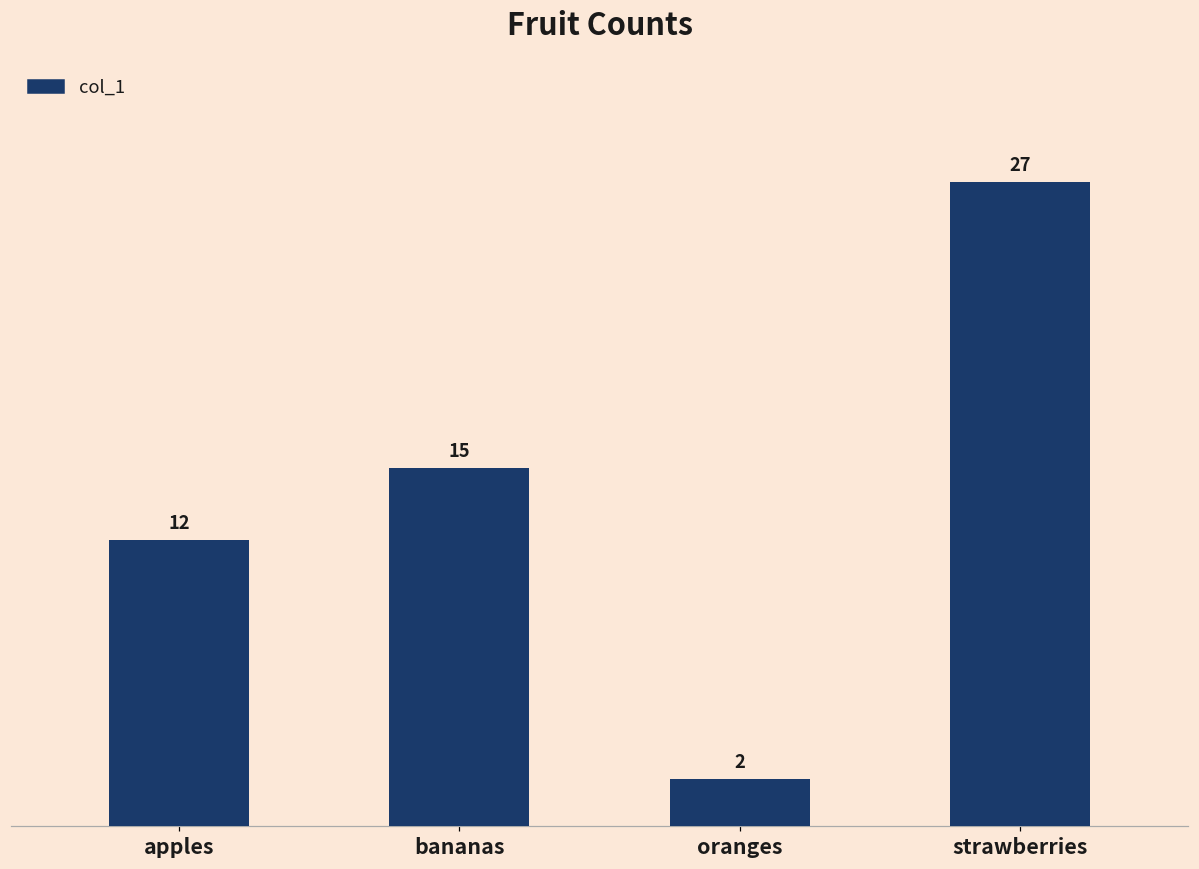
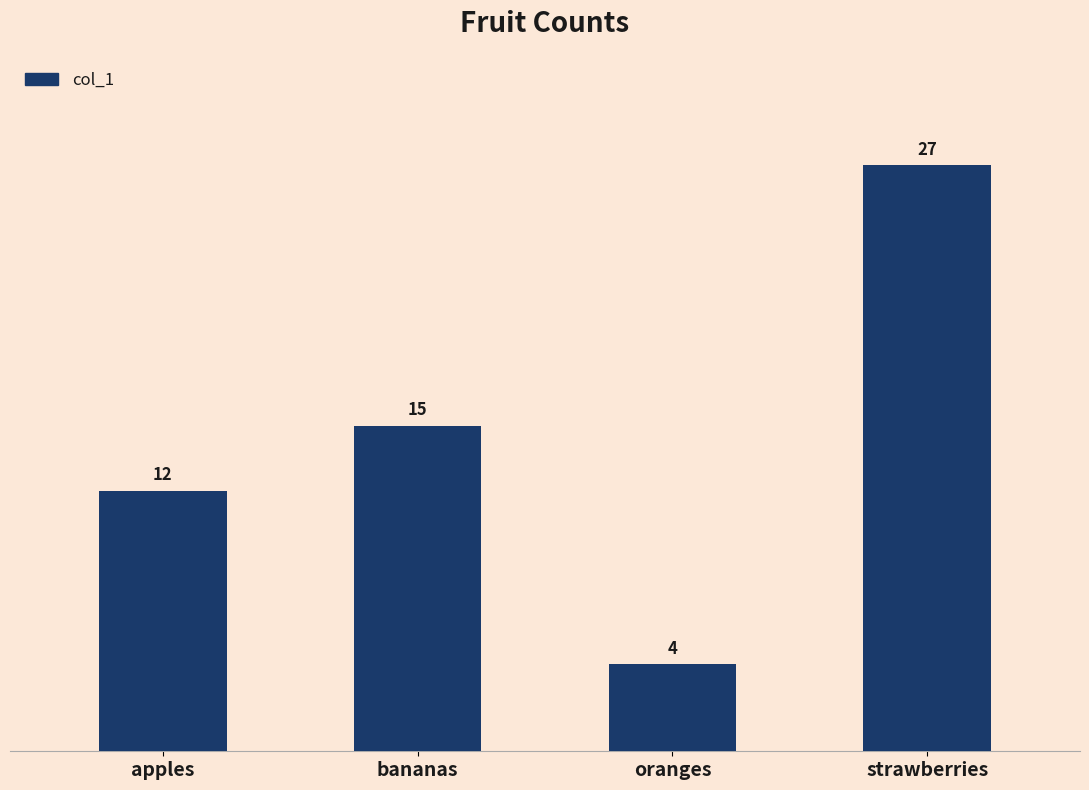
  {
    "apples": 12,
    "bananas": 15,
-   "oranges": 2,
+   "oranges": 4,
    "strawberries": 27
  }
